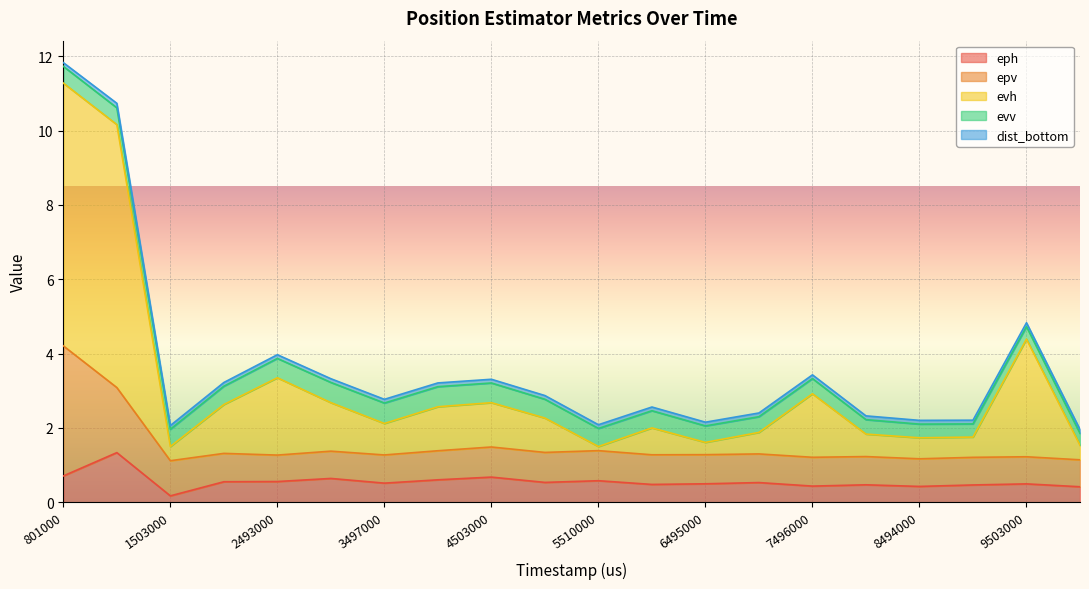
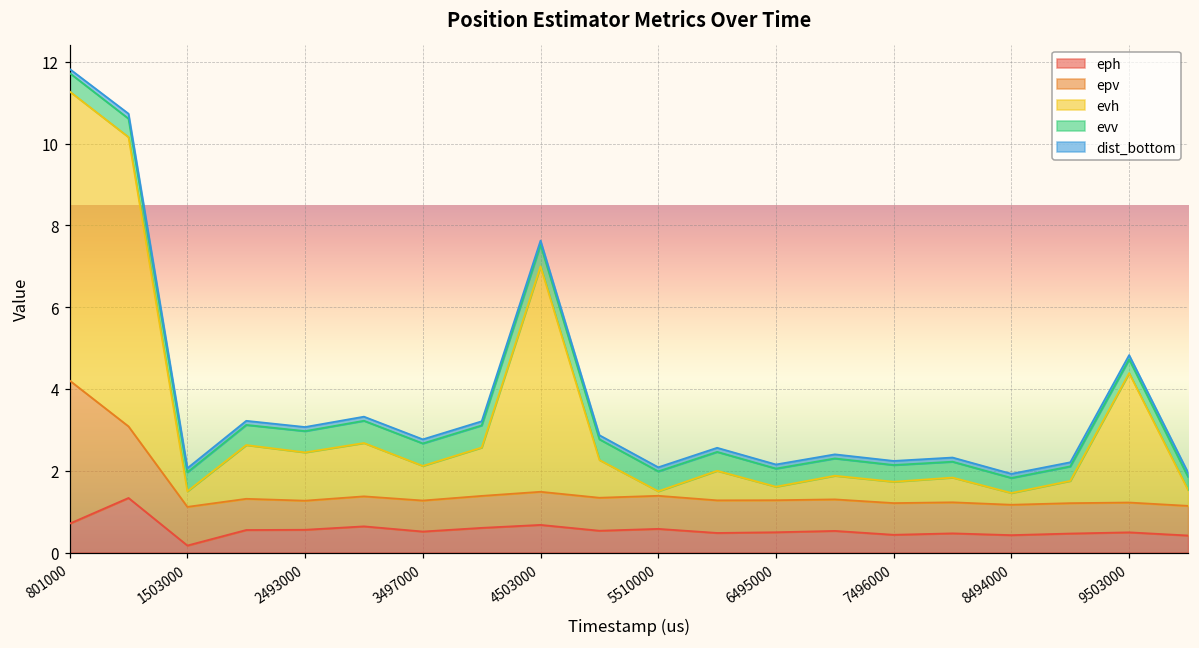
  {
    "evh": {
      "801000": 7.1,
      "1503000": 0.4,
-     "2493000": 2.1,
+     "2493000": 1.2,
      "3497000": 0.8,
-     "4503000": 1.2,
+     "4503000": 5.5,
      "5510000": 0.1,
      "6495000": 0.3,
-     "7496000": 1.7,
-     "8494000": 0.6,
+     "7496000": 0.5,
+     "8494000": 0.3,
      "9503000": 3.2
    },
    "evv": {
      "801000": 0.5,
      "1503000": 0.5,
      "2493000": 0.5,
      "3497000": 0.5,
      "4503000": 0.5,
      "5510000": 0.5,
      "6495000": 0.4,
      "7496000": 0.4,
      "8494000": 0.4,
      "9503000": 0.3
    },
    "dist_bottom": {
      "801000": 0.1,
      "1503000": 0.1,
      "2493000": 0.1,
      "3497000": 0.1,
      "4503000": 0.1,
      "5510000": 0.1,
      "6495000": 0.1,
      "7496000": 0.1,
      "8494000": 0.1,
      "9503000": 0.1
    }
  }
